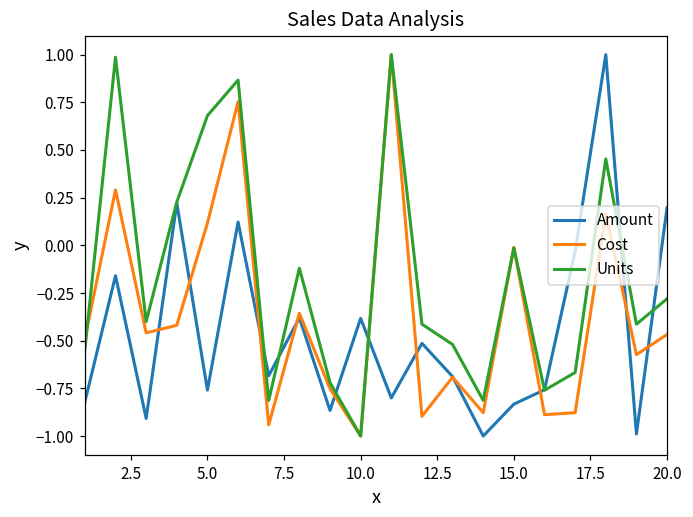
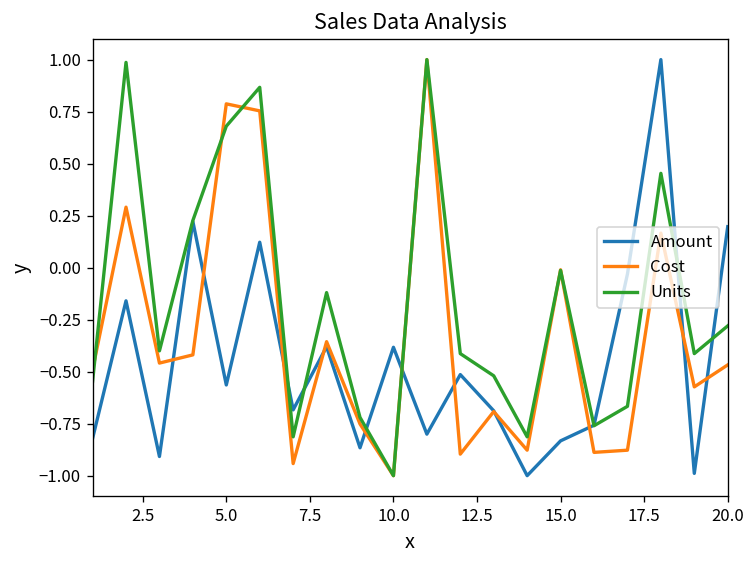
  {
    "Amount": {
-     "5.0": -0.76,
+     "5.0": -0.56,
      "10.0": -0.38,
      "15.0": -0.83,
      "20.0": 0.20
    },
    "Cost": {
-     "5.0": 0.12,
+     "5.0": 0.79,
      "20.0": -0.47
    },
    "Units": {
      "5.0": 0.68,
      "20.0": -0.28
    }
  }
